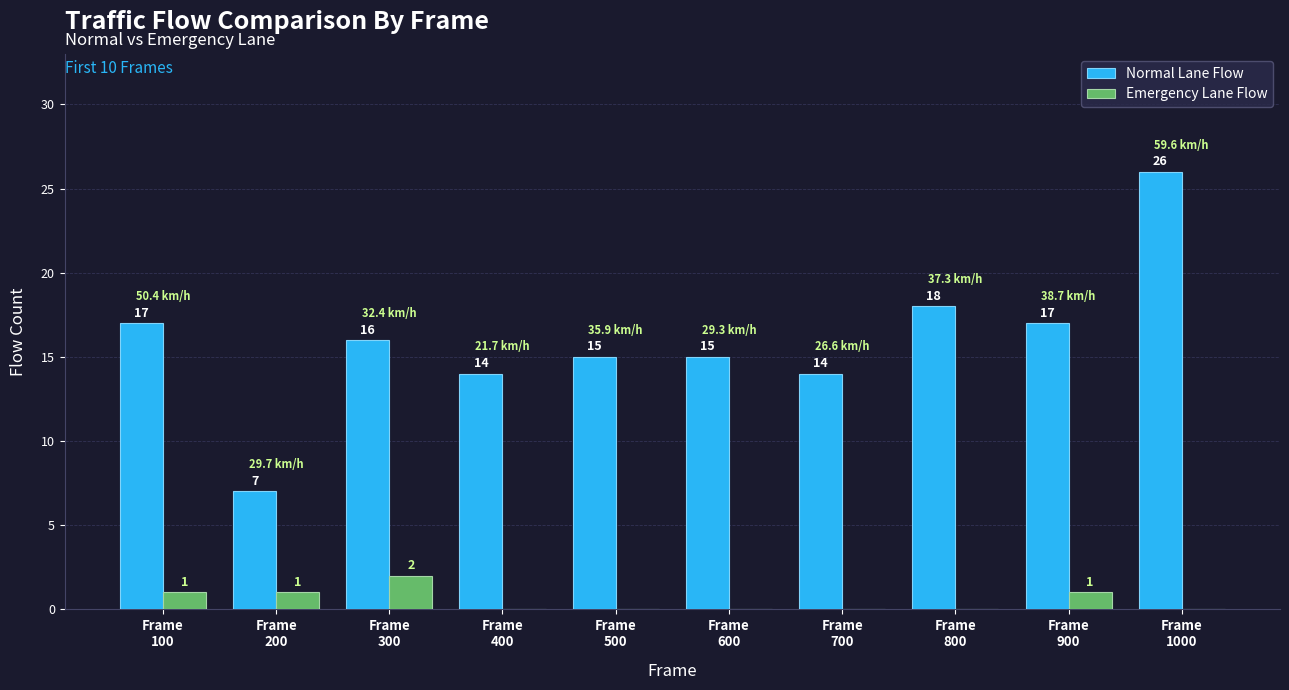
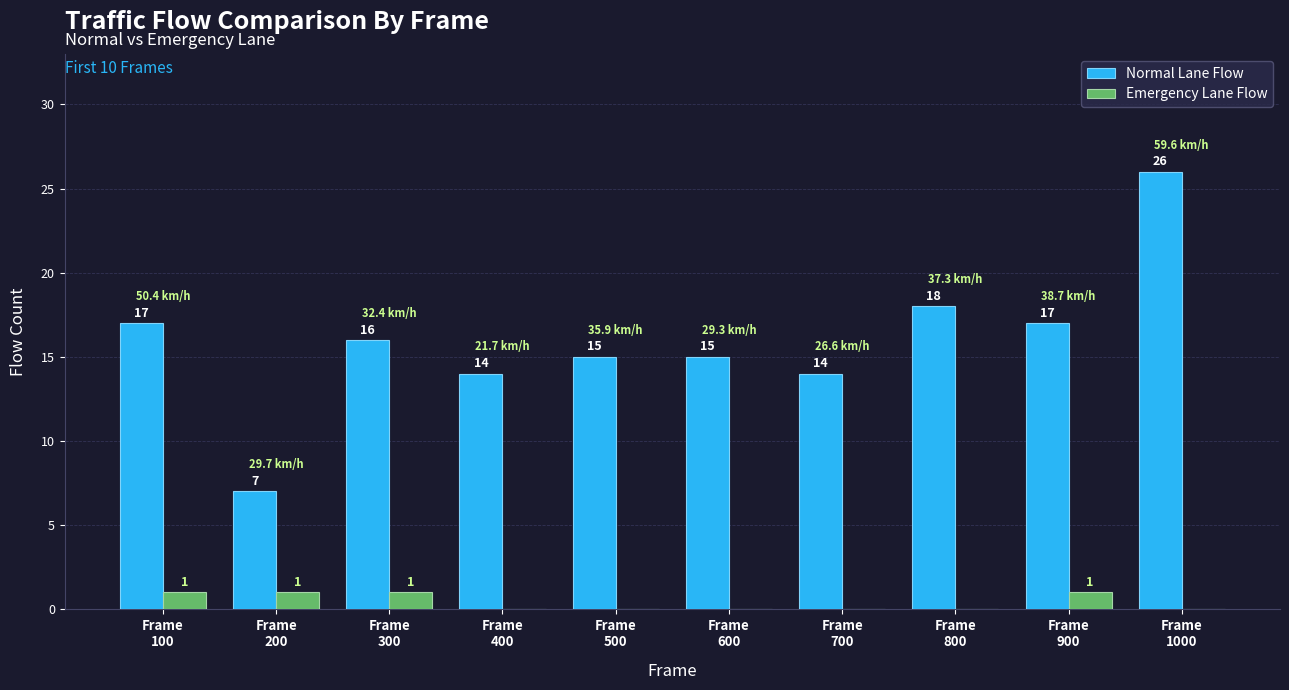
  {
    "Normal Lane Flow": {
      "Frame 100": 17,
      "Frame 200": 7,
      "Frame 300": 16,
      "Frame 400": 14,
      "Frame 500": 15,
      "Frame 600": 15,
      "Frame 700": 14,
      "Frame 800": 18,
      "Frame 900": 17,
      "Frame 1000": 26
    },
    "Emergency Lane Flow": {
      "Frame 100": 1,
      "Frame 200": 1,
-     "Frame 300": 2,
+     "Frame 300": 1,
      "Frame 900": 1
    }
  }
